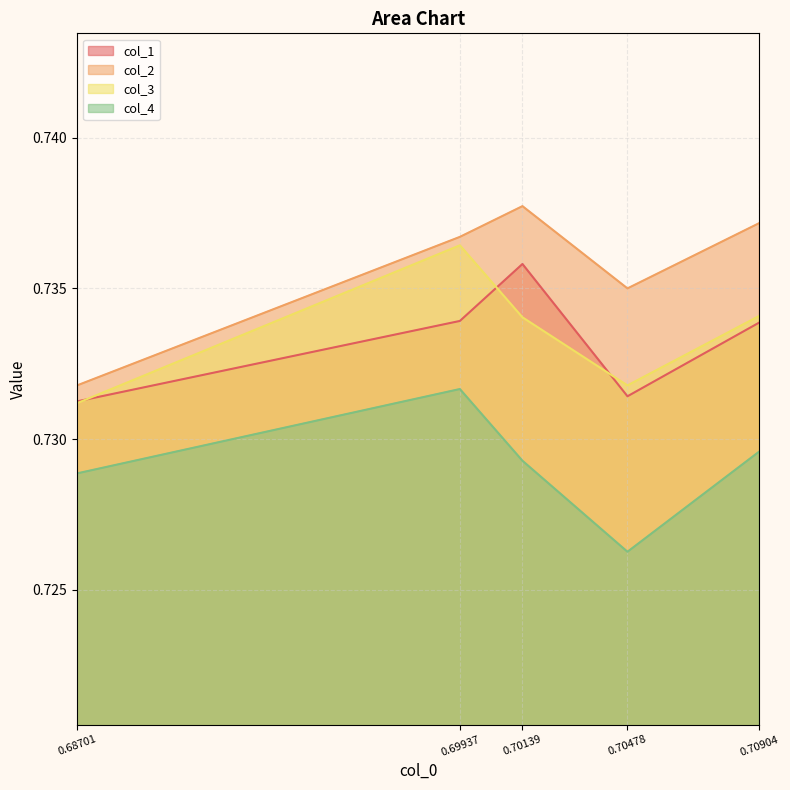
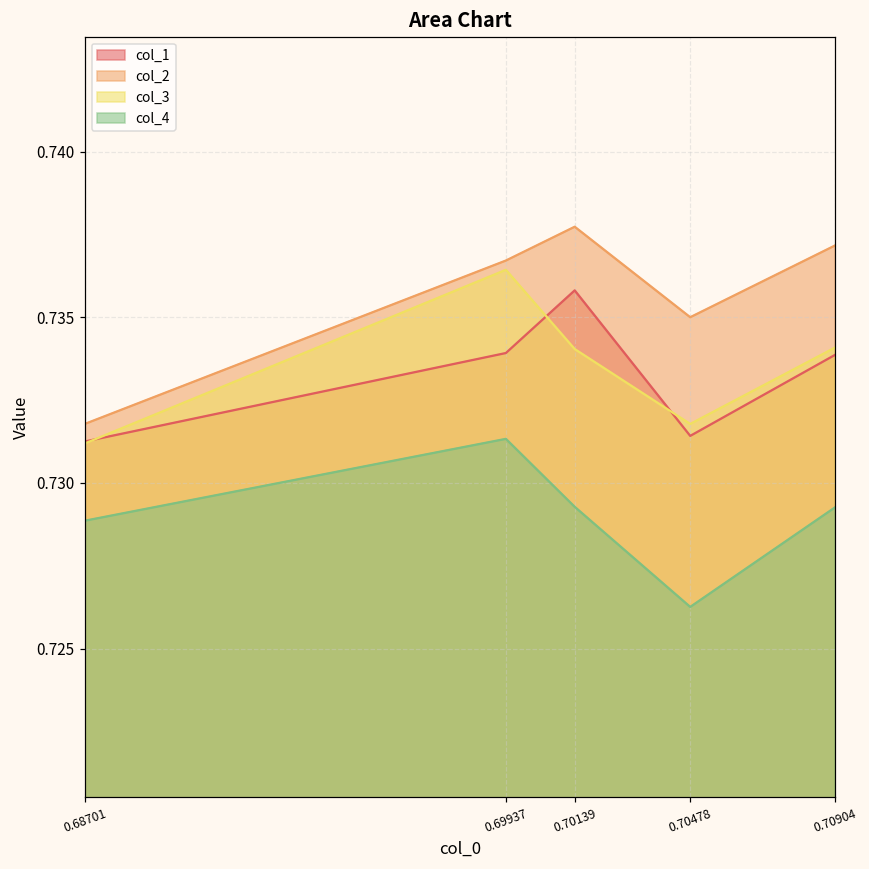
  {
    "col_4": {
      "0.68701": 0.7289,
-     "0.69937": 0.7317,
+     "0.69937": 0.7313,
      "0.70139": 0.7293,
      "0.70478": 0.7263,
-     "0.70904": 0.7296
+     "0.70904": 0.7293
    }
  }
